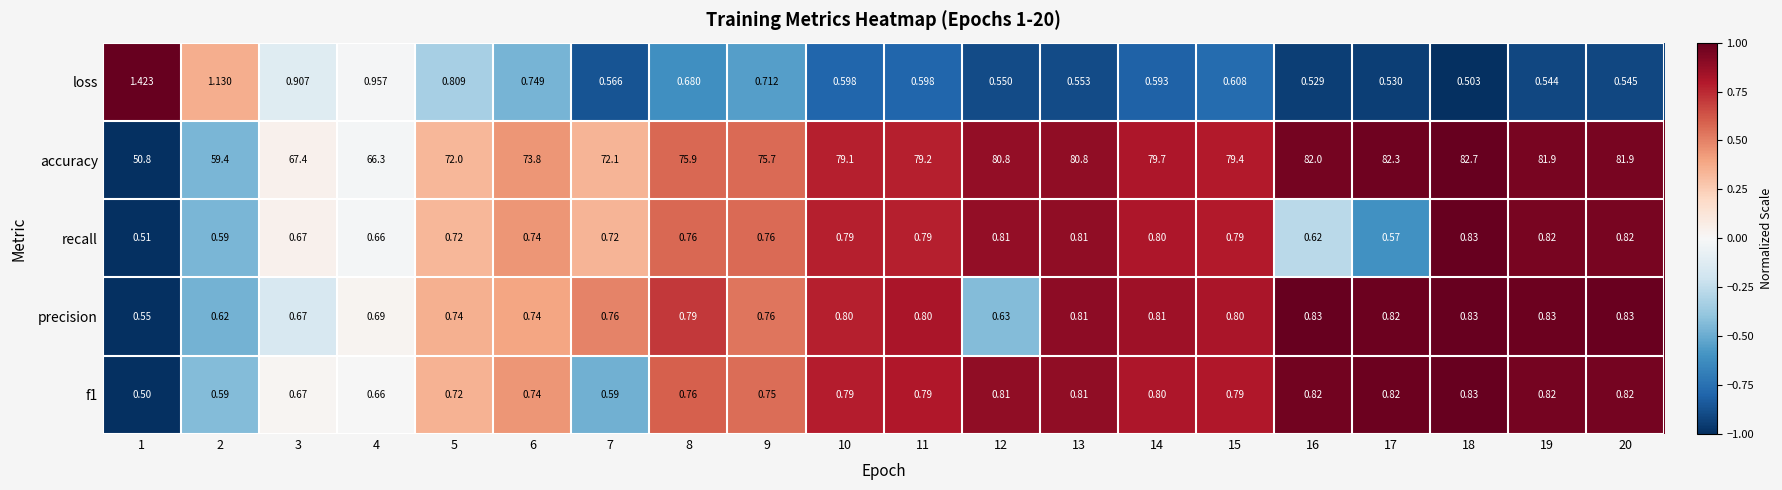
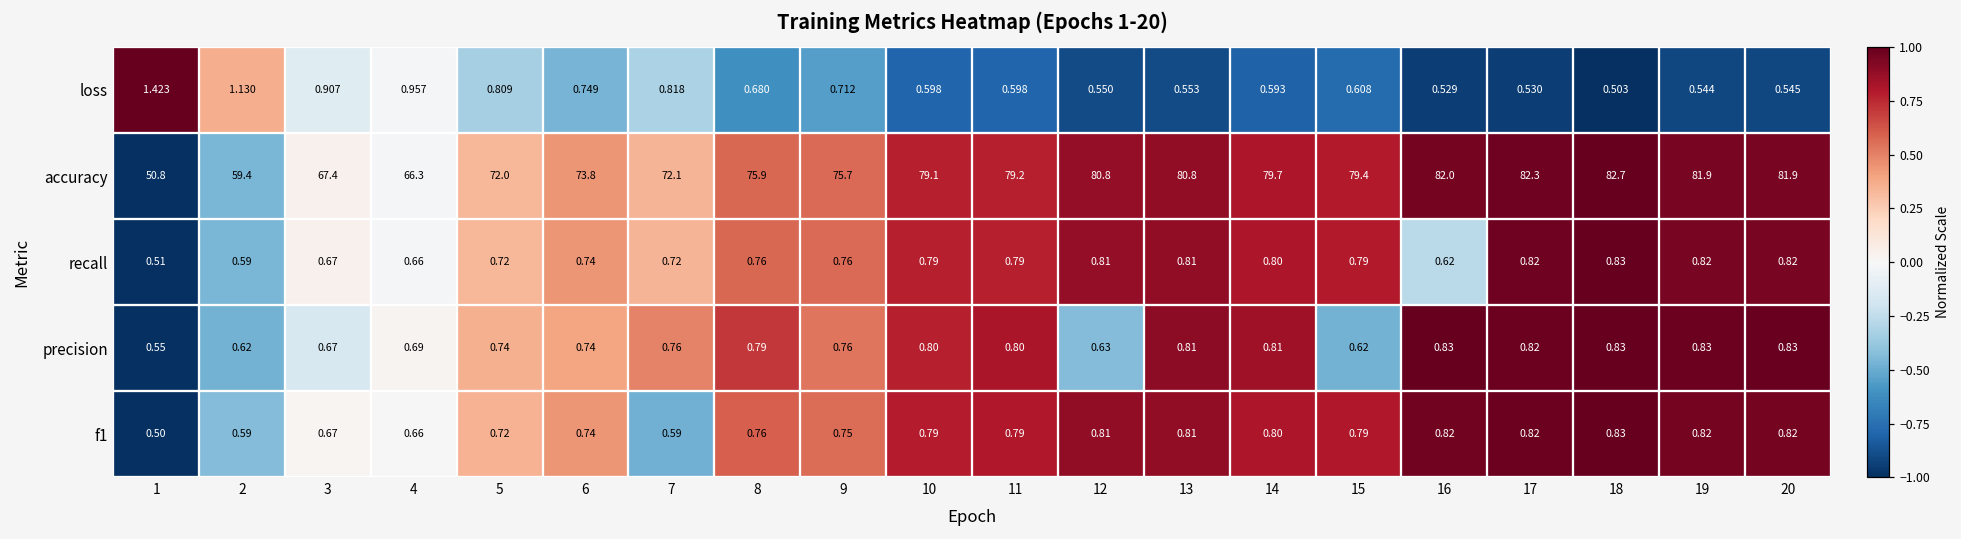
  {
    "loss": {
      "1": 1.423,
      "2": 1.130,
      "3": 0.907,
      "4": 0.957,
      "5": 0.809,
      "6": 0.749,
-     "7": 0.566,
+     "7": 0.818,
      "8": 0.680,
      "9": 0.712,
      "10": 0.598,
      "11": 0.598,
      "12": 0.550,
      "13": 0.553,
      "14": 0.593,
      "15": 0.608,
      "16": 0.529,
      "17": 0.530,
      "18": 0.503,
      "19": 0.544,
      "20": 0.545
    },
    "accuracy": {
      "1": 50.8,
      "2": 59.4,
      "3": 67.4,
      "4": 66.3,
      "5": 72.0,
      "6": 73.8,
      "7": 72.1,
      "8": 75.9,
      "9": 75.7,
      "10": 79.1,
      "11": 79.2,
      "12": 80.8,
      "13": 80.8,
      "14": 79.7,
      "15": 79.4,
      "16": 82.0,
      "17": 82.3,
      "18": 82.7,
      "19": 81.9,
      "20": 81.9
    },
    "recall": {
      "1": 0.51,
      "2": 0.59,
      "3": 0.67,
      "4": 0.66,
      "5": 0.72,
      "6": 0.74,
      "7": 0.72,
      "8": 0.76,
      "9": 0.76,
      "10": 0.79,
      "11": 0.79,
      "12": 0.81,
      "13": 0.81,
      "14": 0.80,
      "15": 0.79,
      "16": 0.62,
-     "17": 0.57,
+     "17": 0.82,
      "18": 0.83,
      "19": 0.82,
      "20": 0.82
    },
    "precision": {
      "1": 0.55,
      "2": 0.62,
      "3": 0.67,
      "4": 0.69,
      "5": 0.74,
      "6": 0.74,
      "7": 0.76,
      "8": 0.79,
      "9": 0.76,
      "10": 0.80,
      "11": 0.80,
      "12": 0.63,
      "13": 0.81,
      "14": 0.81,
-     "15": 0.80,
+     "15": 0.62,
      "16": 0.83,
      "17": 0.82,
      "18": 0.83,
      "19": 0.83,
      "20": 0.83
    },
    "f1": {
      "1": 0.50,
      "2": 0.59,
      "3": 0.67,
      "4": 0.66,
      "5": 0.72,
      "6": 0.74,
      "7": 0.59,
      "8": 0.76,
      "9": 0.75,
      "10": 0.79,
      "11": 0.79,
      "12": 0.81,
      "13": 0.81,
      "14": 0.80,
      "15": 0.79,
      "16": 0.82,
      "17": 0.82,
      "18": 0.83,
      "19": 0.82,
      "20": 0.82
    }
  }
